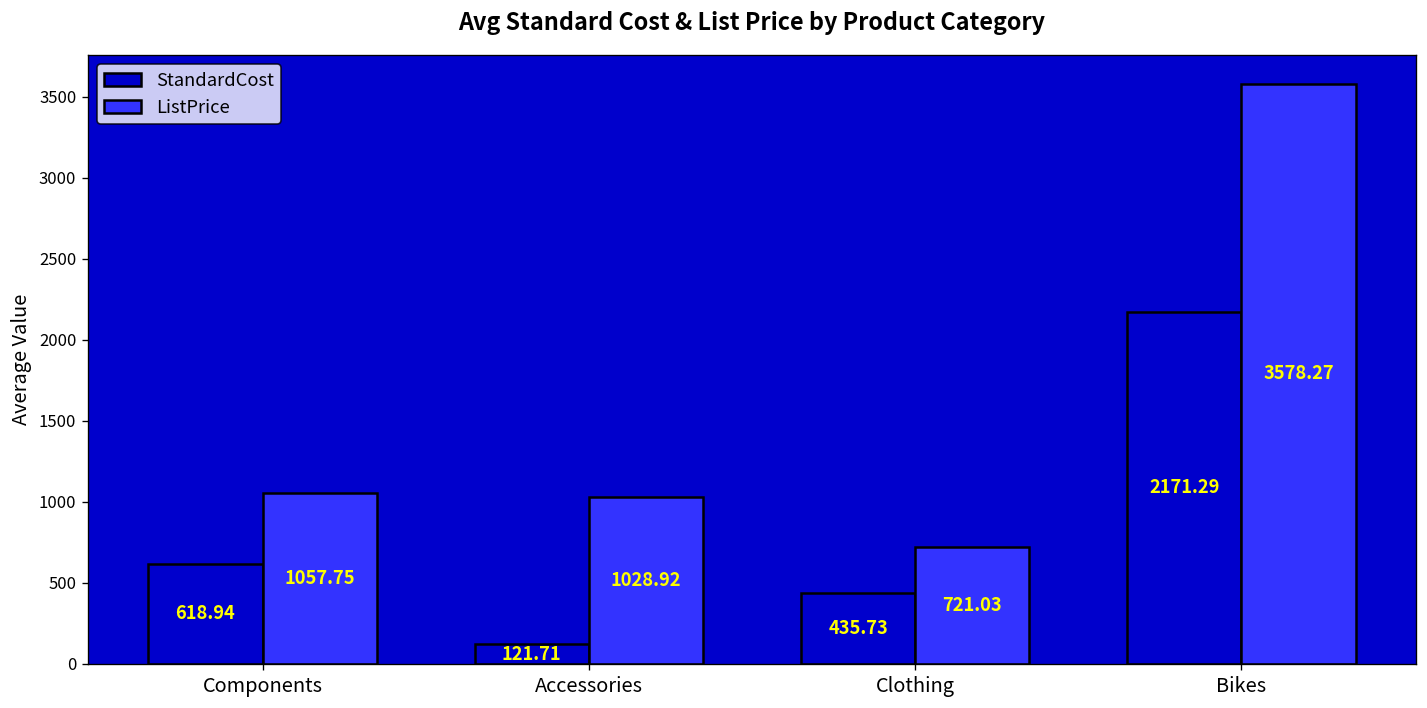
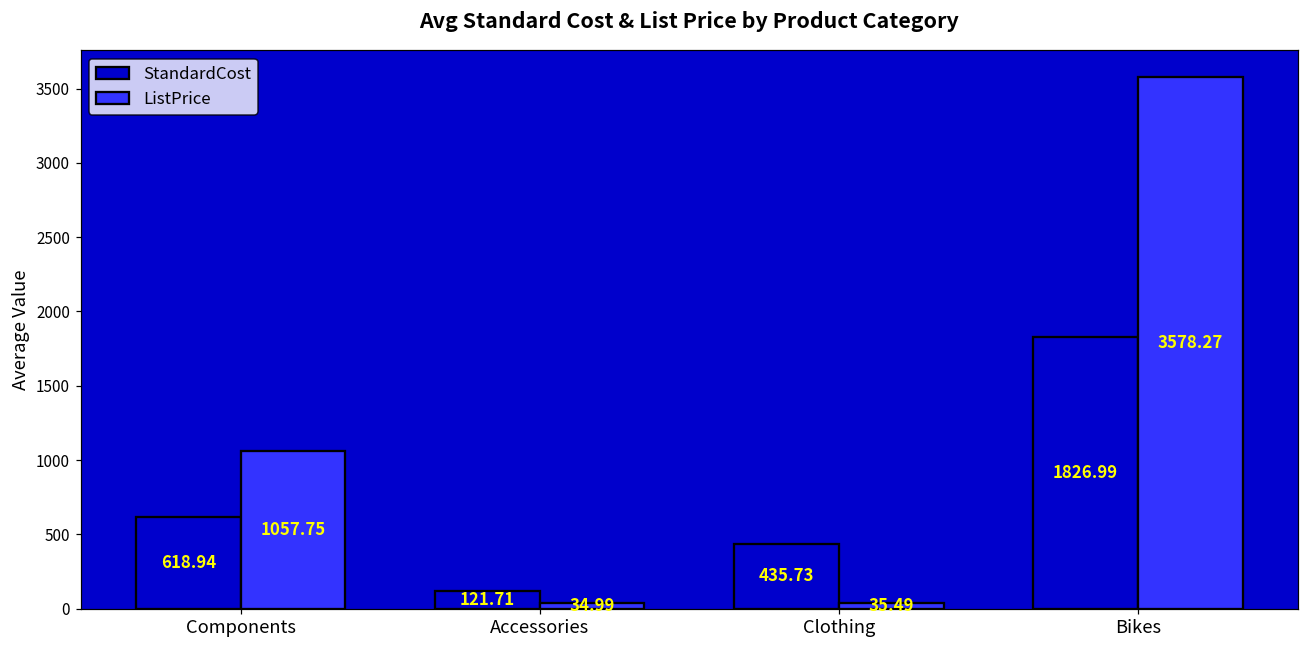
  {
    "StandardCost": {
      "Components": 618.94,
      "Accessories": 121.71,
      "Clothing": 435.73,
-     "Bikes": 2171.29
+     "Bikes": 1826.99
    },
    "ListPrice": {
      "Components": 1057.75,
-     "Accessories": 1028.92,
-     "Clothing": 721.03,
+     "Accessories": 34.99,
+     "Clothing": 35.49,
      "Bikes": 3578.27
    }
  }
